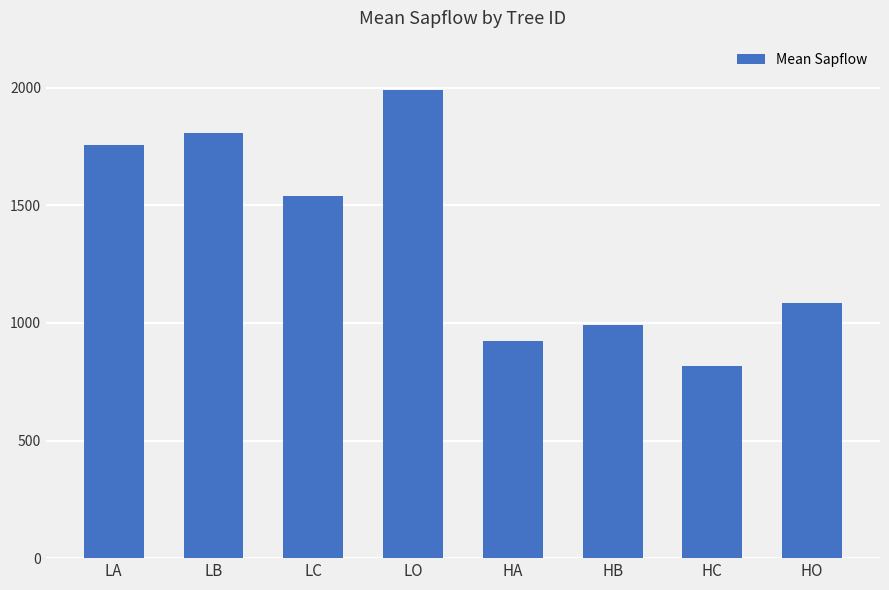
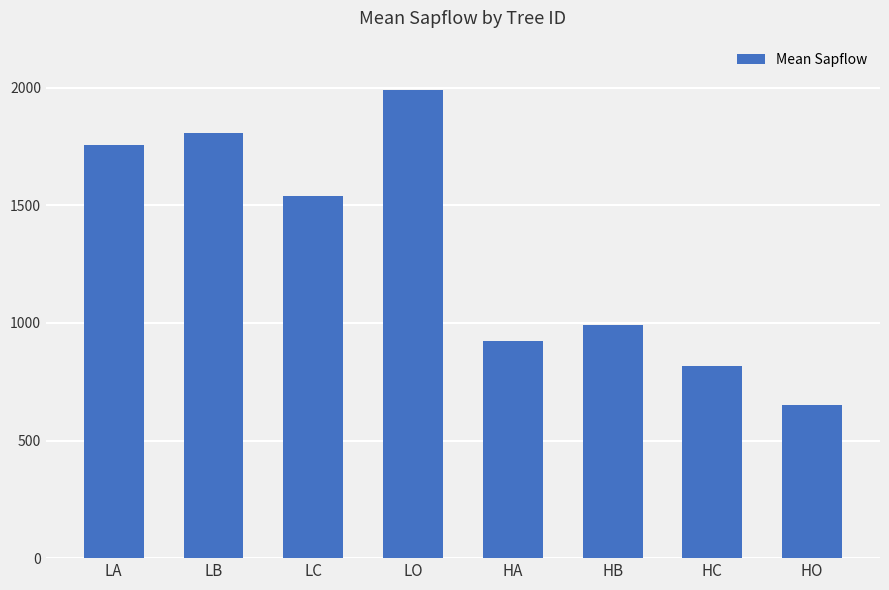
  {
    "LA": 1760,
    "LB": 1810,
    "LC": 1540,
    "LO": 1990,
    "HA": 920,
    "HB": 990,
    "HC": 820,
-   "HO": 1080
+   "HO": 650
  }
